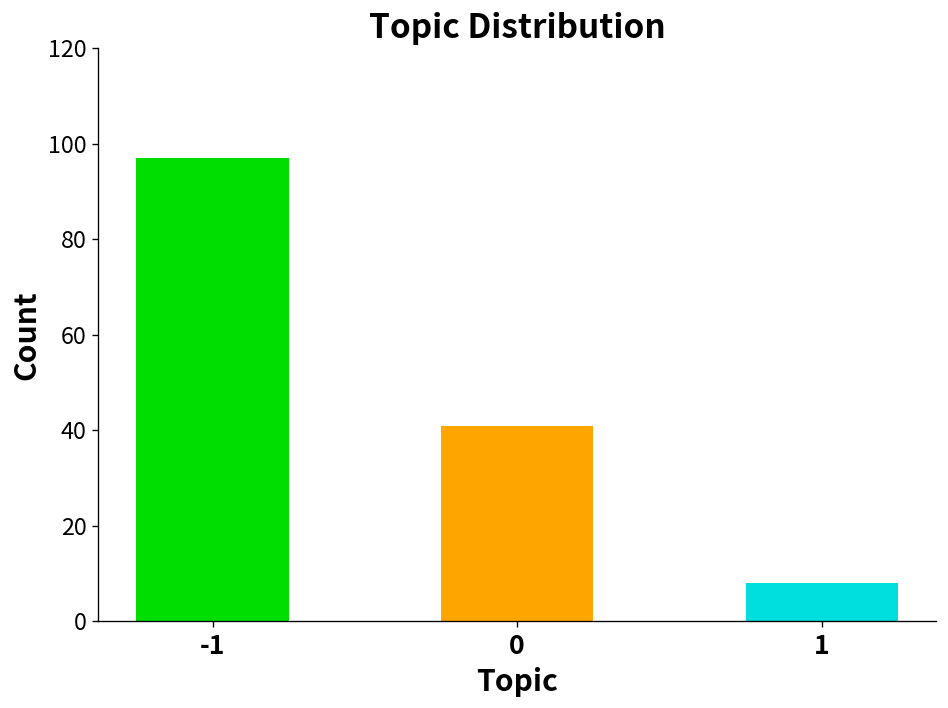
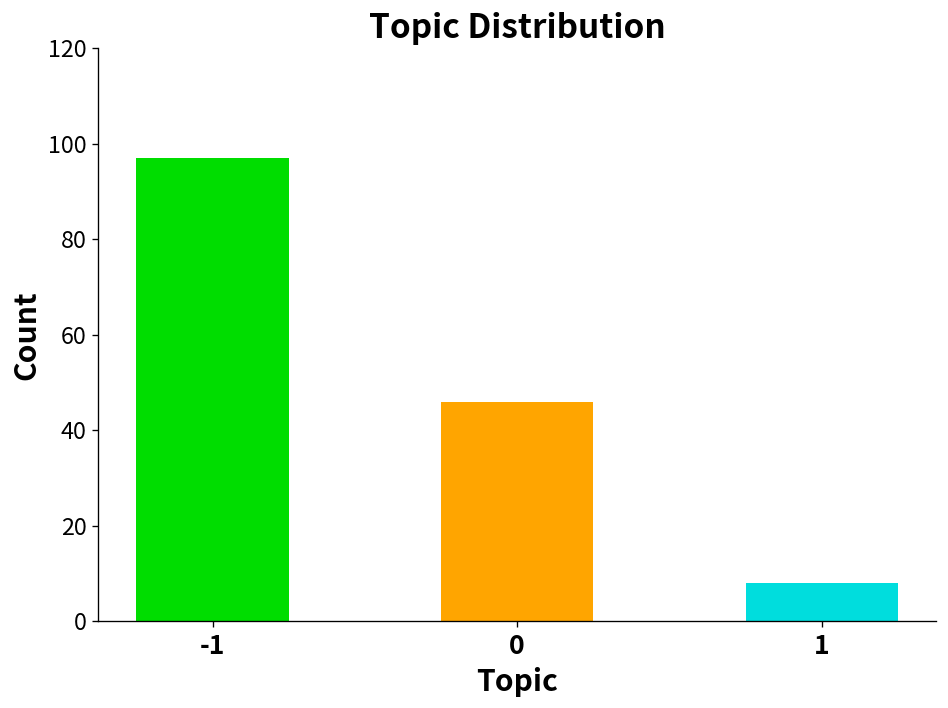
  {
    "-1": 97,
-   "0": 41,
+   "0": 46,
    "1": 8
  }
